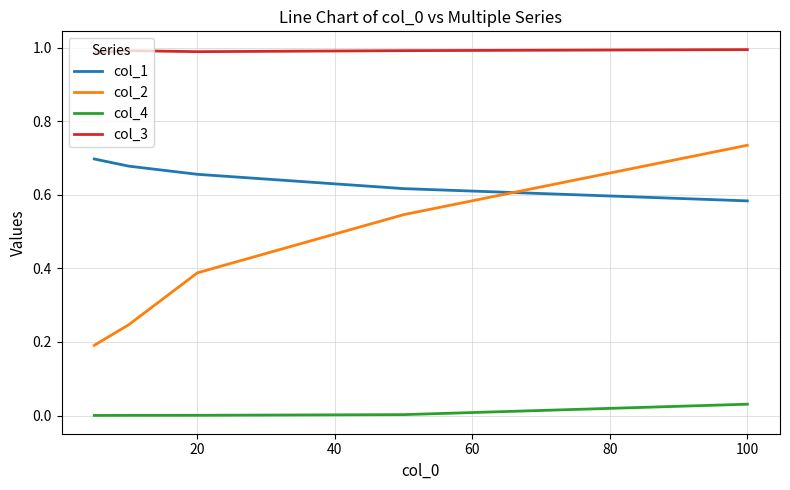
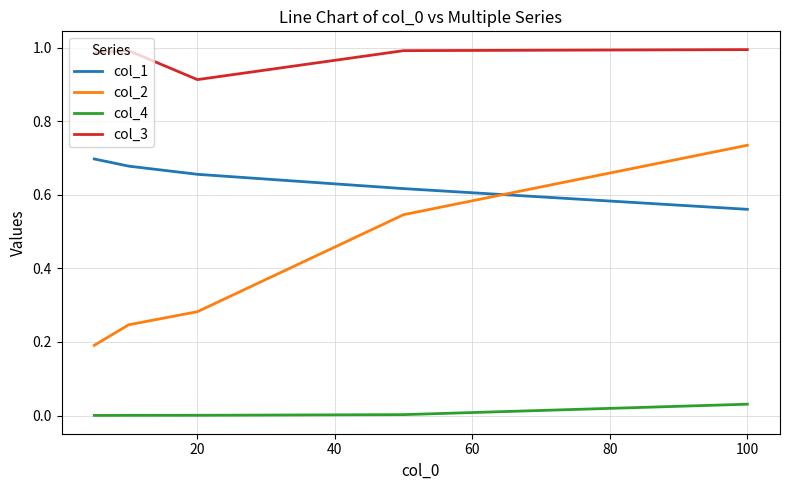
  {
    "col_1": {
      "20": 0.66,
-     "100": 0.58
+     "100": 0.56
    },
    "col_2": {
-     "20": 0.39,
+     "20": 0.28,
      "100": 0.73
    },
    "col_4": {
      "20": 0.00,
      "100": 0.03
    },
    "col_3": {
-     "20": 0.99,
+     "20": 0.91,
      "100": 0.99
    }
  }
